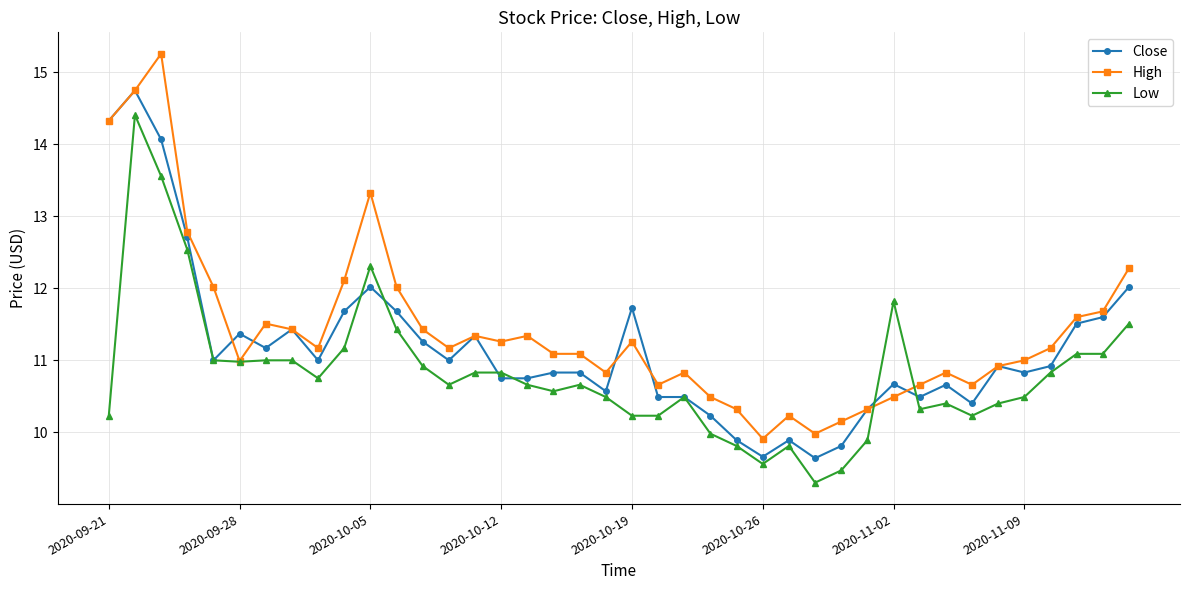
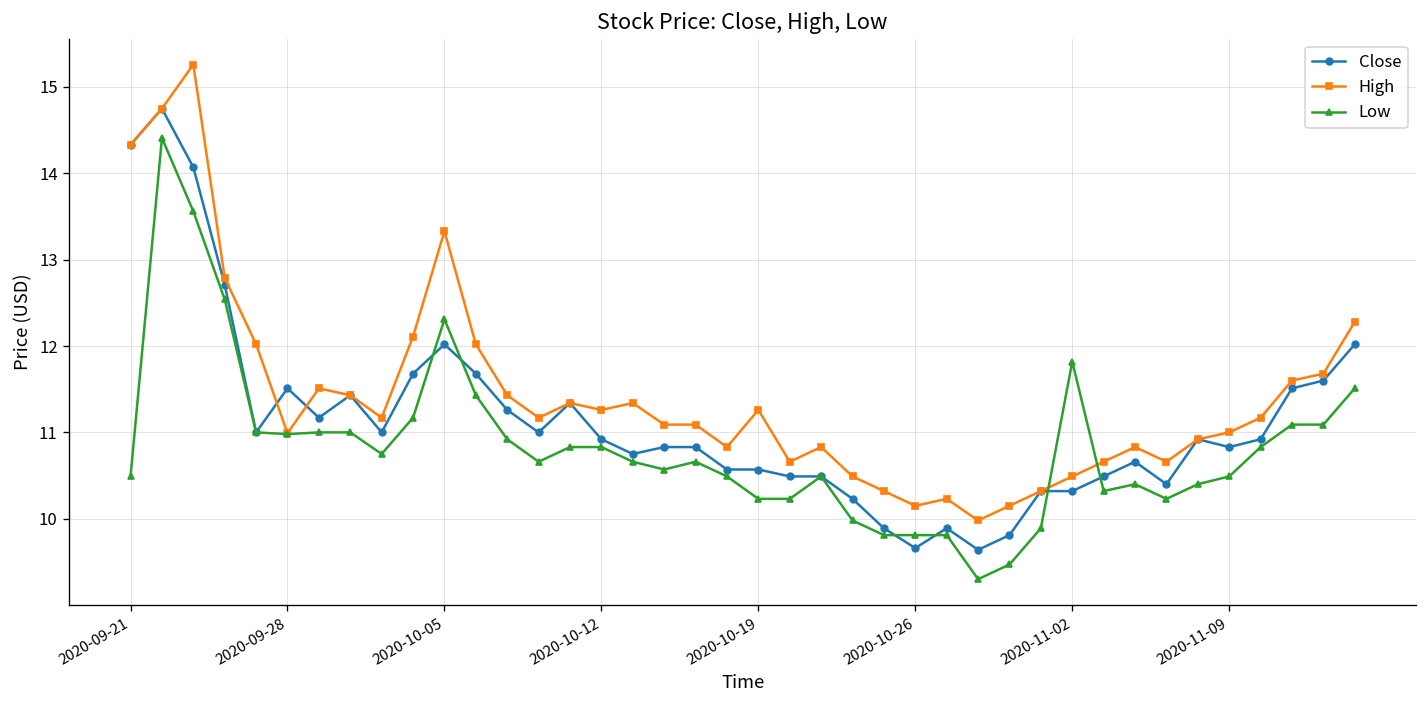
  {
    "Close": {
-     "2020-09-28": 11.4,
+     "2020-09-28": 11.5,
      "2020-10-05": 12.0,
-     "2020-10-12": 10.8,
-     "2020-10-19": 11.7,
+     "2020-10-12": 10.9,
+     "2020-10-19": 10.6,
      "2020-10-26": 9.7,
-     "2020-11-02": 10.7,
+     "2020-11-02": 10.3,
      "2020-11-09": 10.8
    },
    "High": {
      "2020-10-05": 13.3,
      "2020-10-12": 11.3,
      "2020-10-19": 11.3,
-     "2020-10-26": 9.9,
+     "2020-10-26": 10.2,
      "2020-11-02": 10.5,
      "2020-11-09": 11.0
    },
    "Low": {
-     "2020-09-21": 10.2,
+     "2020-09-21": 10.5,
      "2020-10-05": 12.3,
      "2020-10-12": 10.8,
      "2020-10-19": 10.2,
-     "2020-10-26": 9.6,
+     "2020-10-26": 9.8,
      "2020-11-02": 11.8,
      "2020-11-09": 10.5
    }
  }
